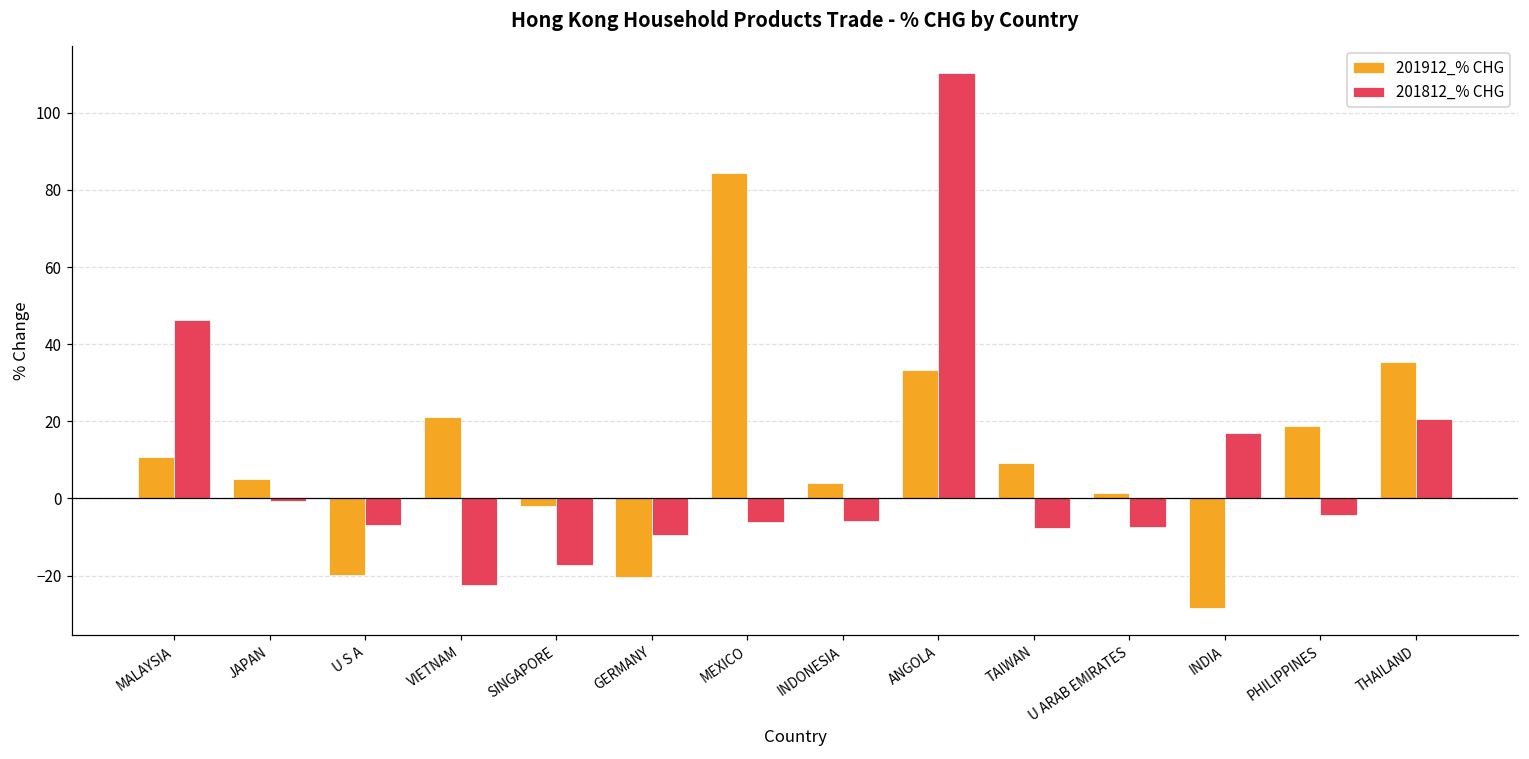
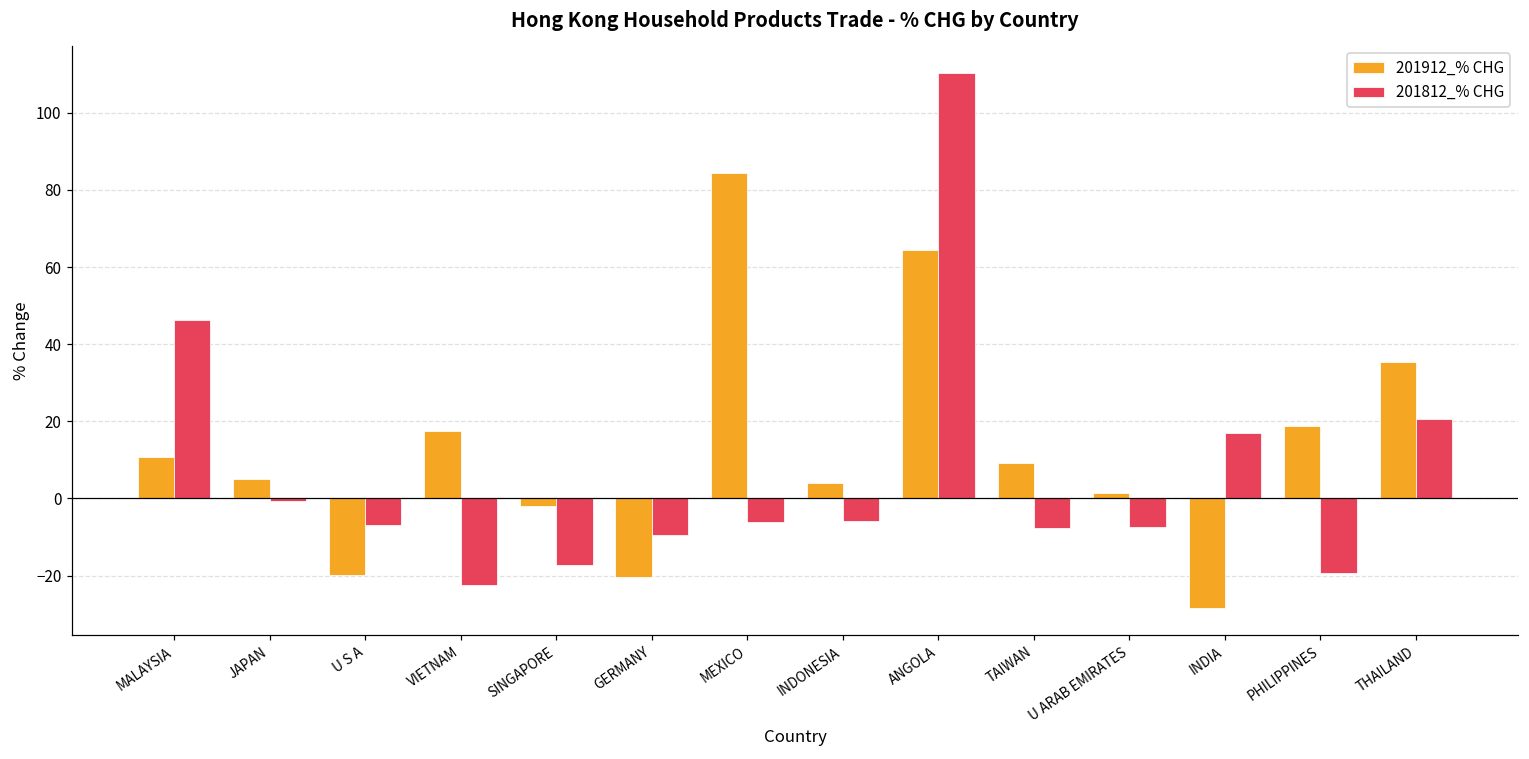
  {
    "201912_% CHG": {
      "MALAYSIA": 11,
      "JAPAN": 5,
      "U S A": -20,
-     "VIETNAM": 21,
+     "VIETNAM": 17,
      "SINGAPORE": -2,
      "GERMANY": -20,
      "MEXICO": 84,
      "INDONESIA": 4,
-     "ANGOLA": 33,
+     "ANGOLA": 64,
      "TAIWAN": 9,
      "U ARAB EMIRATES": 1,
      "INDIA": -28,
      "PHILIPPINES": 19,
      "THAILAND": 36
    },
    "201812_% CHG": {
      "MALAYSIA": 46,
      "JAPAN": -1,
      "U S A": -7,
      "VIETNAM": -22,
      "SINGAPORE": -17,
      "GERMANY": -9,
      "MEXICO": -6,
      "INDONESIA": -6,
      "ANGOLA": 110,
      "TAIWAN": -8,
      "U ARAB EMIRATES": -7,
      "INDIA": 17,
-     "PHILIPPINES": -4,
+     "PHILIPPINES": -19,
      "THAILAND": 20
    }
  }
